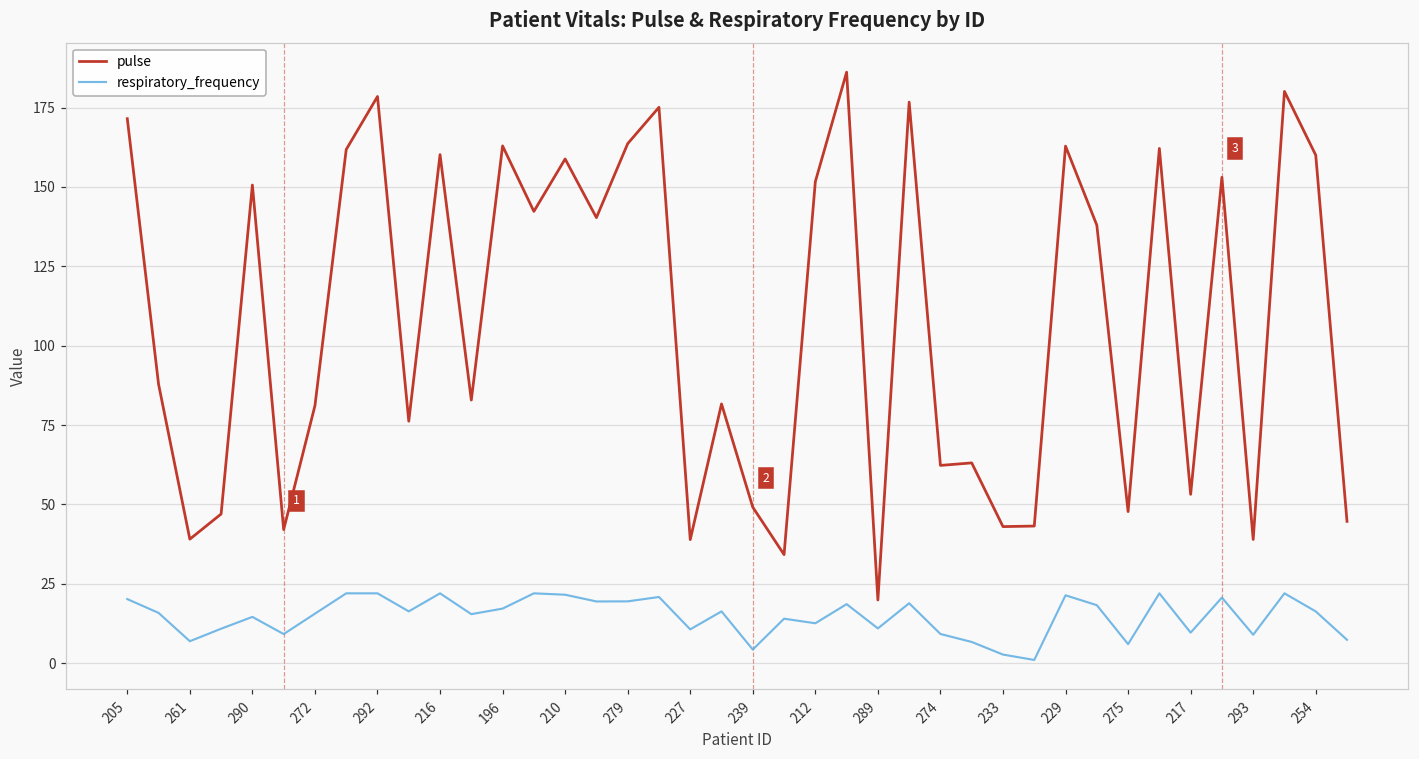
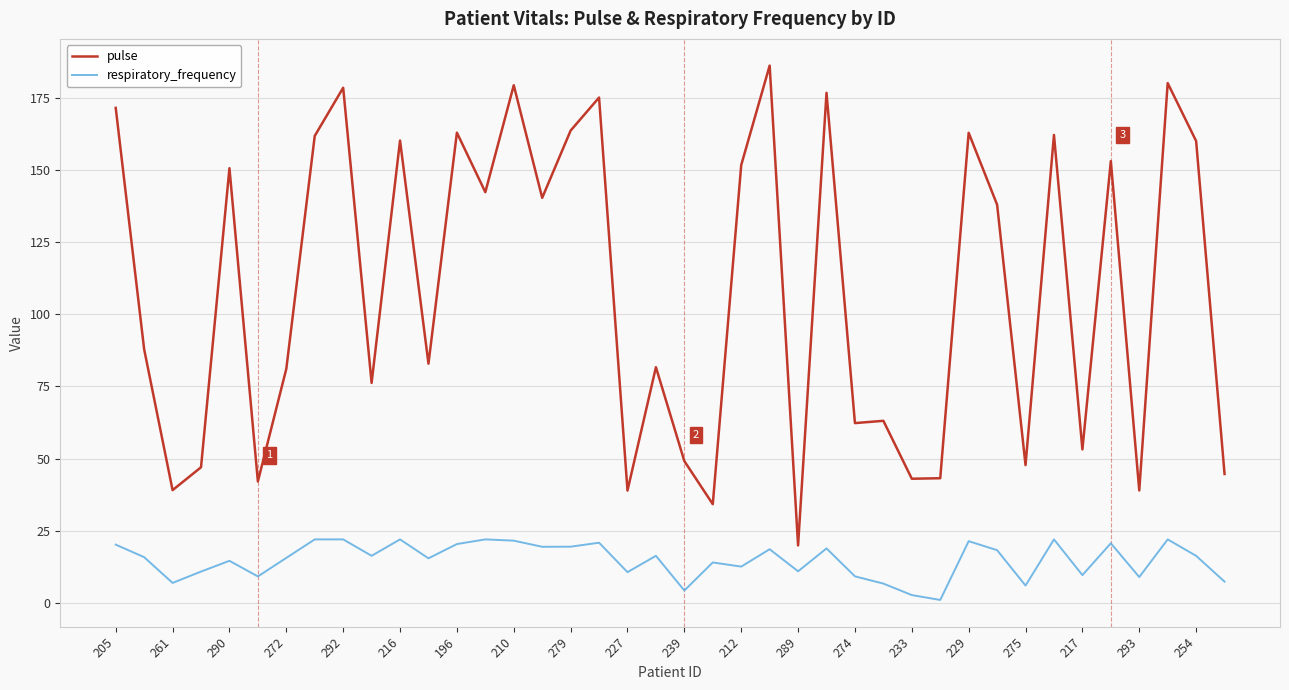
  {
    "pulse": {
      "205": 172,
      "261": 39,
      "290": 151,
      "272": 81,
      "292": 179,
      "216": 160,
      "196": 163,
-     "210": 159,
+     "210": 179,
      "279": 164,
      "227": 39,
      "212": 152,
      "289": 20,
      "274": 62,
      "233": 43,
      "229": 163,
      "275": 48,
      "217": 53,
      "293": 39,
      "254": 160
    },
    "respiratory_frequency": {
      "205": 20,
      "261": 7,
      "290": 15,
      "272": 16,
      "292": 22,
      "216": 22,
-     "196": 17,
+     "196": 20,
      "210": 22,
      "279": 19,
      "227": 11,
      "239": 4,
      "212": 13,
      "289": 11,
      "274": 9,
      "233": 3,
      "229": 21,
      "275": 6,
      "217": 10,
      "293": 9,
      "254": 16
    }
  }
